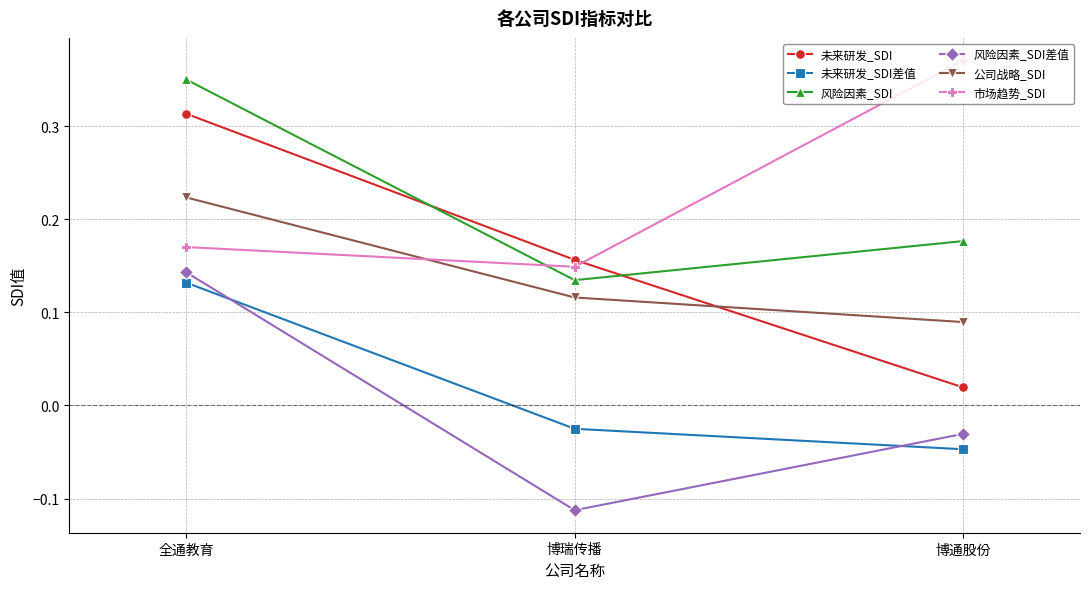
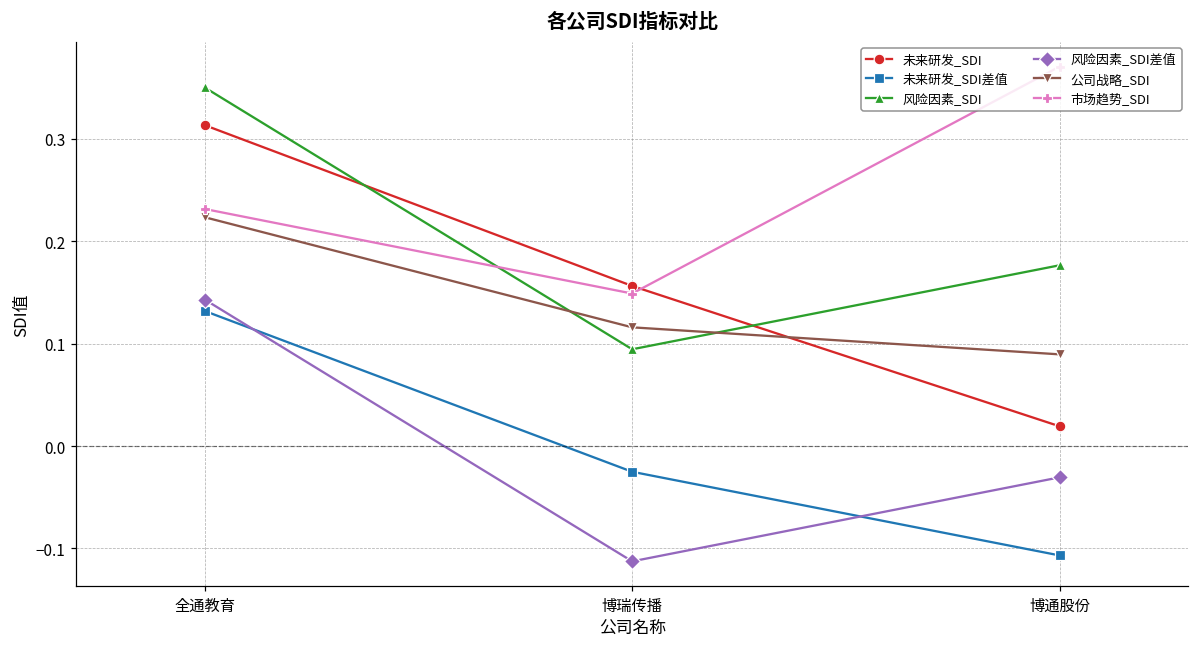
  {
    "未来研发_SDI": {
      "全通教育": 0.31,
      "博瑞传播": 0.16,
      "博通股份": 0.02
    },
    "未来研发_SDI差值": {
      "全通教育": 0.13,
      "博瑞传播": -0.03,
-     "博通股份": -0.05
+     "博通股份": -0.11
    },
    "风险因素_SDI": {
      "全通教育": 0.35,
-     "博瑞传播": 0.13,
+     "博瑞传播": 0.09,
      "博通股份": 0.18
    },
    "风险因素_SDI差值": {
      "全通教育": 0.14,
      "博瑞传播": -0.11,
      "博通股份": -0.03
    },
    "公司战略_SDI": {
      "全通教育": 0.22,
      "博瑞传播": 0.12,
      "博通股份": 0.09
    },
    "市场趋势_SDI": {
-     "全通教育": 0.17,
+     "全通教育": 0.23,
      "博瑞传播": 0.15
    }
  }
